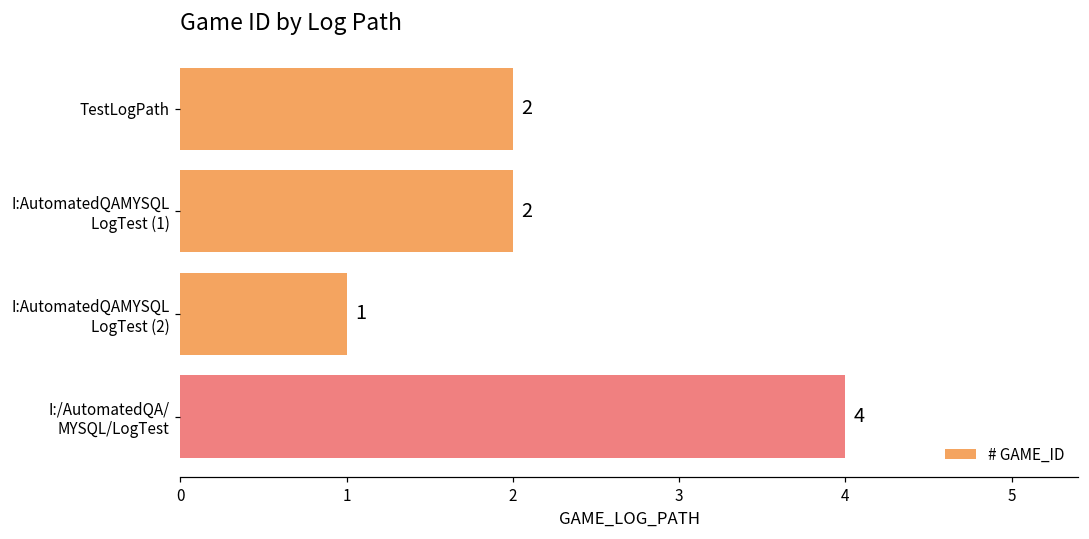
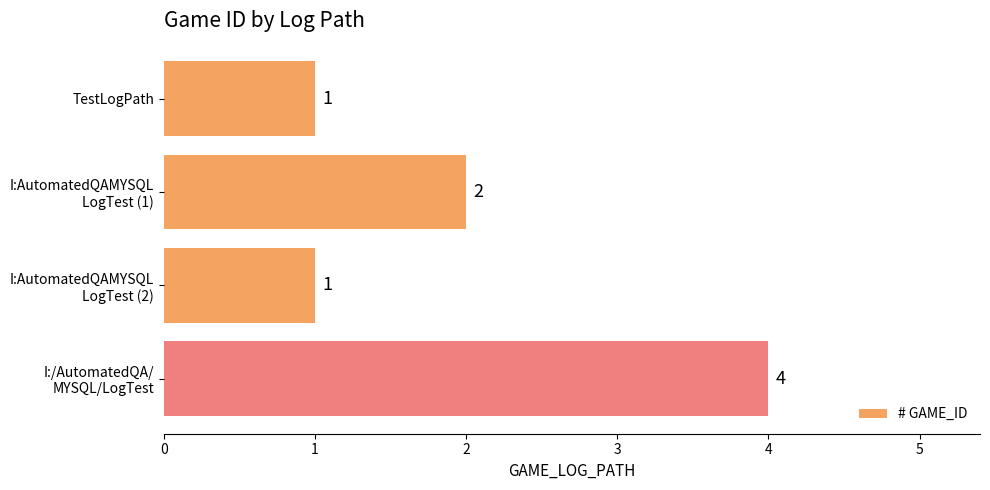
  {
-   "TestLogPath": 2,
+   "TestLogPath": 1,
    "I:AutomatedQAMYSQL LogTest (1)": 2,
    "I:AutomatedQAMYSQL LogTest (2)": 1,
    "I:/AutomatedQA/ MYSQL/LogTest": 4
  }
